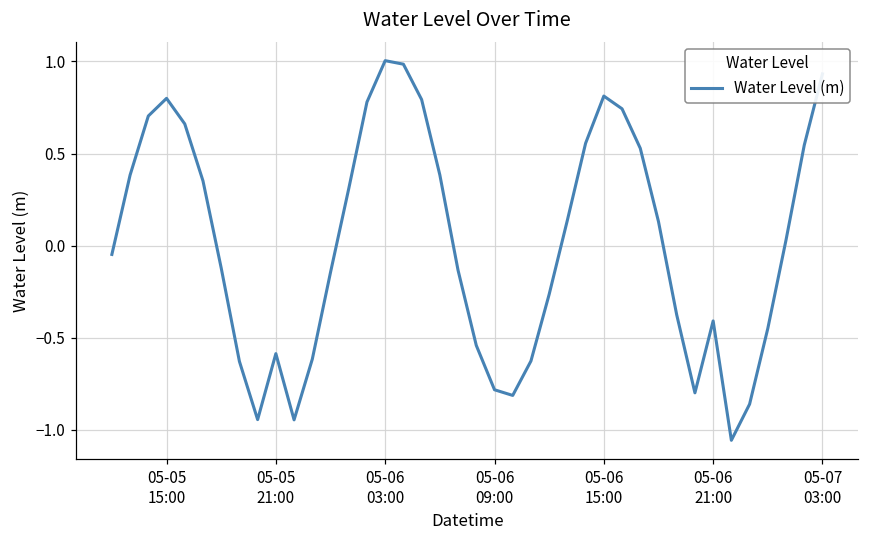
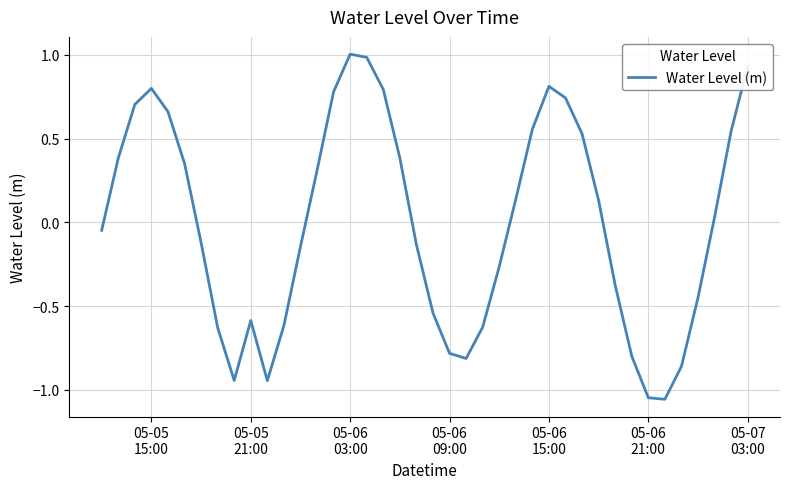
  {
    "05-05 15:00": 0.80,
    "05-05 21:00": -0.59,
    "05-06 03:00": 1.00,
    "05-06 09:00": -0.78,
    "05-06 15:00": 0.81,
-   "05-06 21:00": -0.41
+   "05-06 21:00": -1.05
  }
